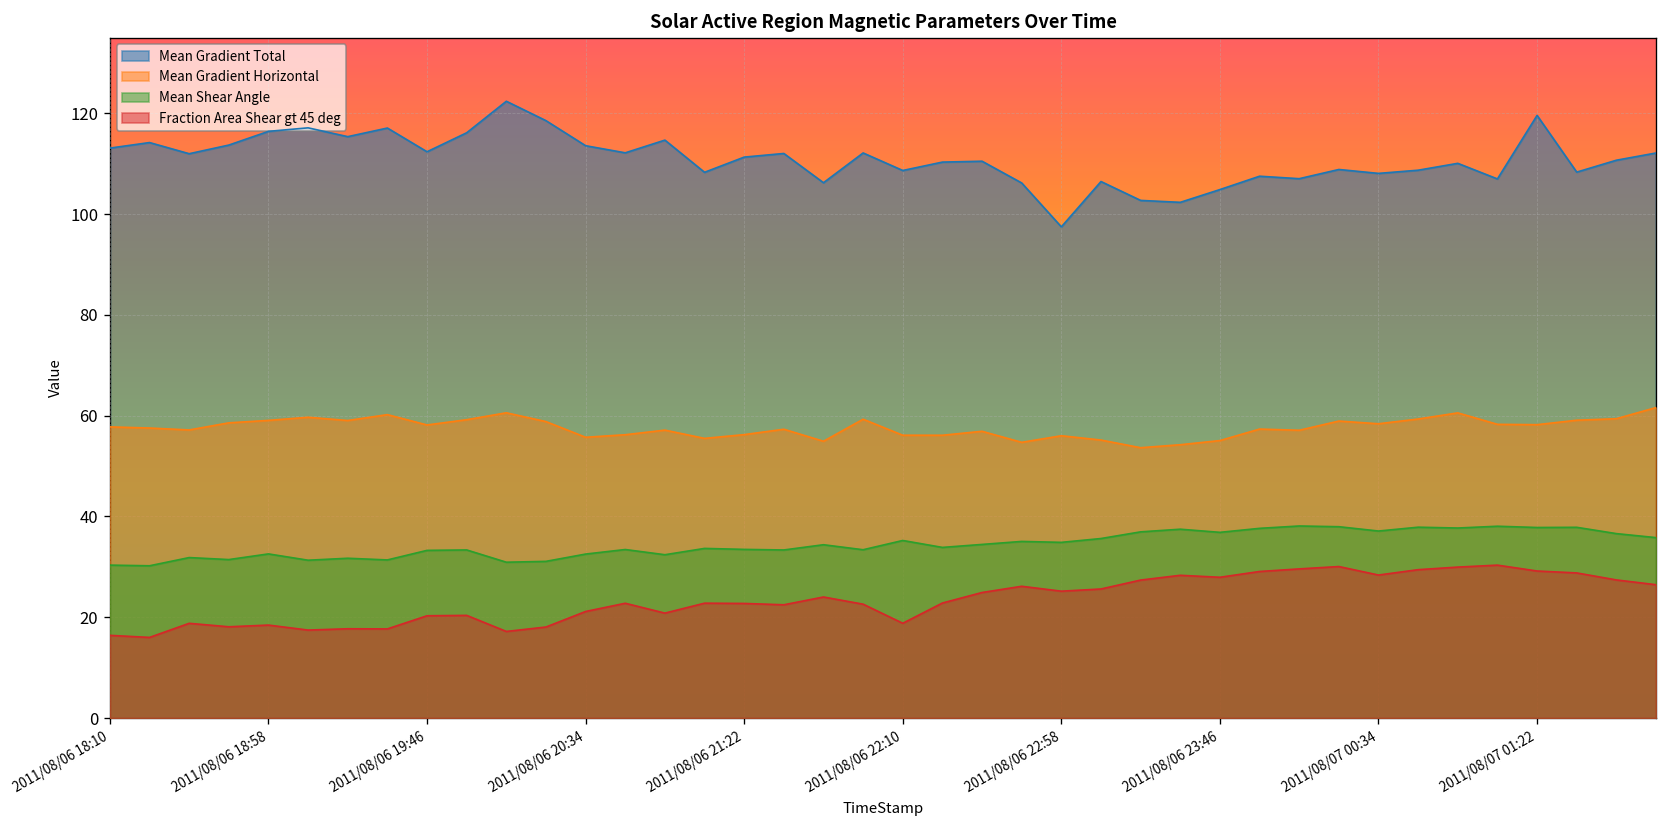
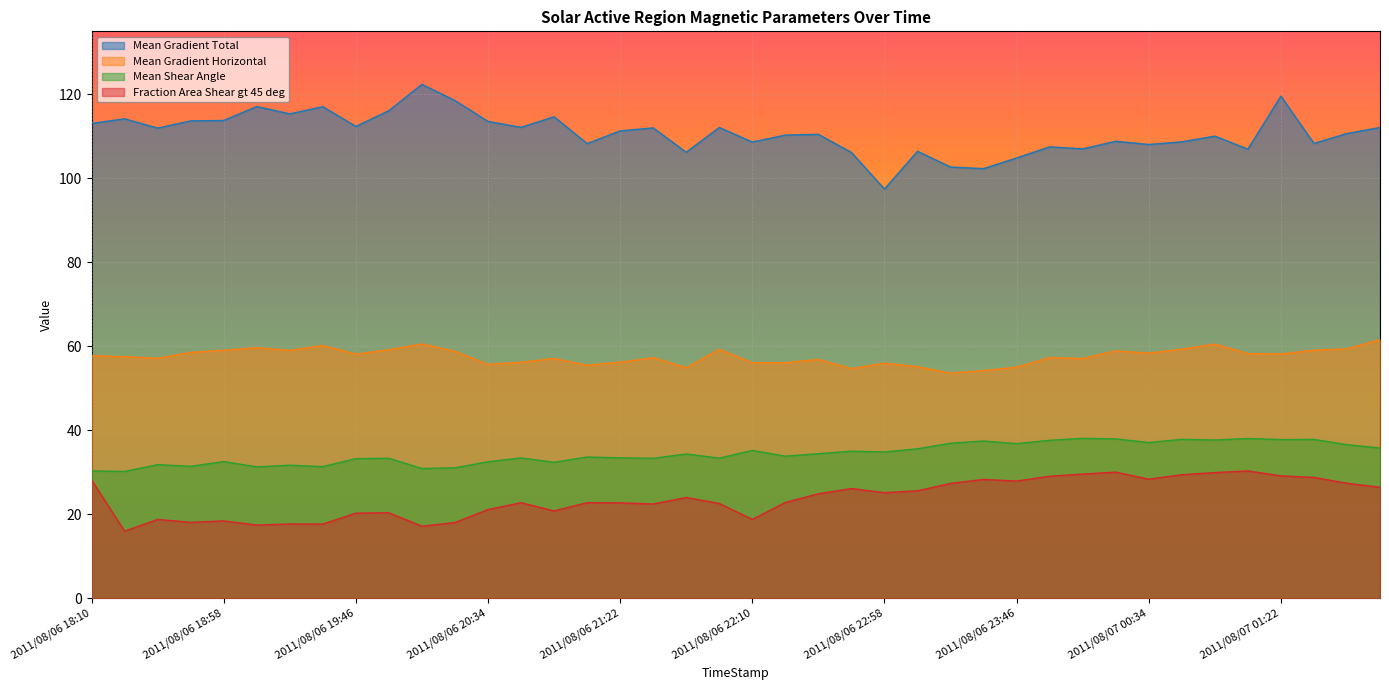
  {
    "Mean Gradient Total": {
      "2011/08/06 18:10": 113,
-     "2011/08/06 18:58": 116,
+     "2011/08/06 18:58": 114,
      "2011/08/06 19:46": 112,
      "2011/08/06 20:34": 114,
      "2011/08/06 21:22": 111,
      "2011/08/06 22:10": 109,
      "2011/08/06 22:58": 97,
      "2011/08/06 23:46": 105,
      "2011/08/07 00:34": 108,
      "2011/08/07 01:22": 120
    },
    "Mean Gradient Horizontal": {
      "2011/08/06 18:10": 58,
      "2011/08/06 18:58": 59,
      "2011/08/06 19:46": 58,
      "2011/08/06 20:34": 56,
      "2011/08/06 21:22": 56,
      "2011/08/06 22:10": 56,
      "2011/08/06 22:58": 56,
      "2011/08/06 23:46": 55,
      "2011/08/07 00:34": 58,
      "2011/08/07 01:22": 58
    },
    "Mean Shear Angle": {
      "2011/08/06 18:10": 30,
      "2011/08/06 18:58": 33,
      "2011/08/06 19:46": 33,
      "2011/08/06 20:34": 33,
      "2011/08/06 21:22": 33,
      "2011/08/06 22:10": 35,
      "2011/08/06 22:58": 35,
      "2011/08/06 23:46": 37,
      "2011/08/07 00:34": 37,
      "2011/08/07 01:22": 38
    },
    "Fraction Area Shear gt 45 deg": {
-     "2011/08/06 18:10": 16,
+     "2011/08/06 18:10": 28,
      "2011/08/06 18:58": 18,
      "2011/08/06 19:46": 20,
      "2011/08/06 20:34": 21,
      "2011/08/06 21:22": 23,
      "2011/08/06 22:10": 19,
      "2011/08/06 22:58": 25,
      "2011/08/06 23:46": 28,
      "2011/08/07 00:34": 28,
      "2011/08/07 01:22": 29
    }
  }
